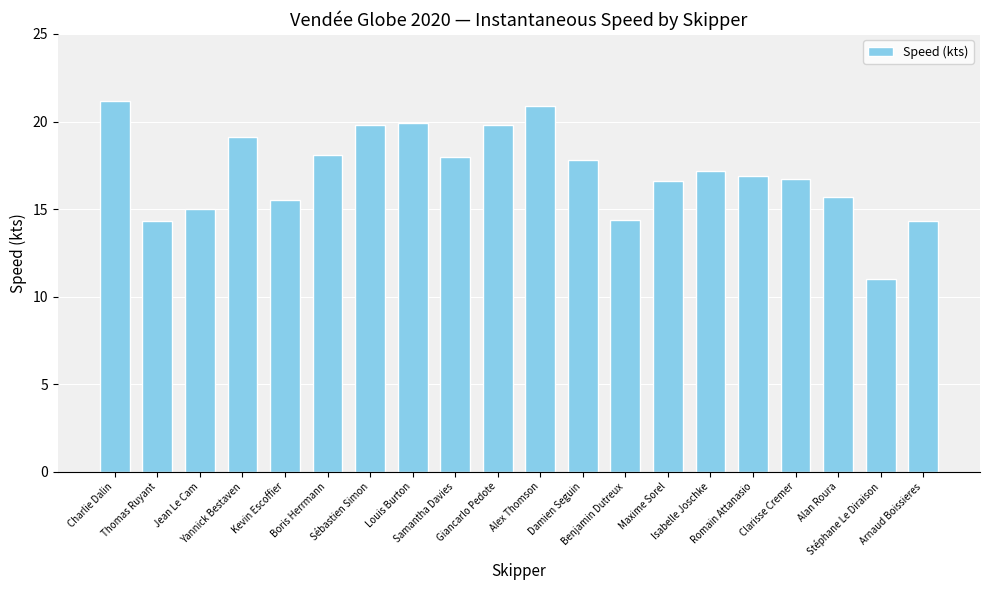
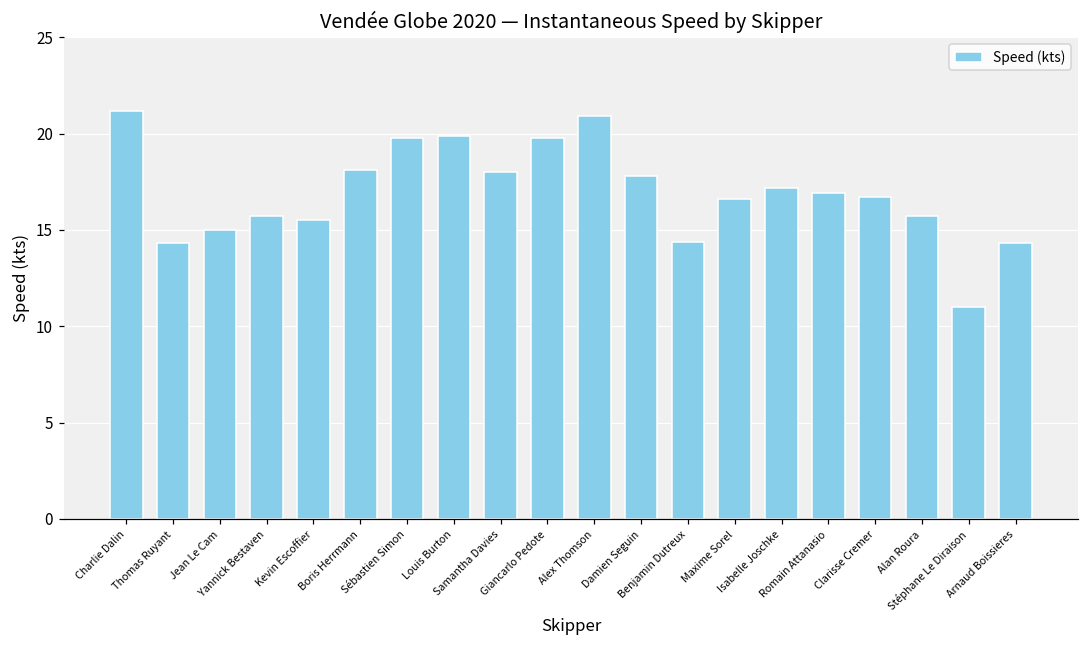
  {
    "Charlie Dalin": 21.2,
    "Thomas Ruyant": 14.3,
    "Jean Le Cam": 15.0,
-   "Yannick Bestaven": 19.1,
+   "Yannick Bestaven": 15.7,
    "Kevin Escoffier": 15.5,
    "Boris Herrmann": 18.1,
    "Sébastien Simon": 19.8,
    "Louis Burton": 19.9,
    "Samantha Davies": 18.0,
    "Giancarlo Pedote": 19.8,
    "Alex Thomson": 20.9,
    "Damien Seguin": 17.8,
    "Benjamin Dutreux": 14.4,
    "Maxime Sorel": 16.6,
    "Isabelle Joschke": 17.2,
    "Romain Attanasio": 16.9,
    "Clarisse Cremer": 16.7,
    "Alan Roura": 15.7,
    "Stéphane Le Diraison": 11.0,
    "Arnaud Boissieres": 14.3
  }
